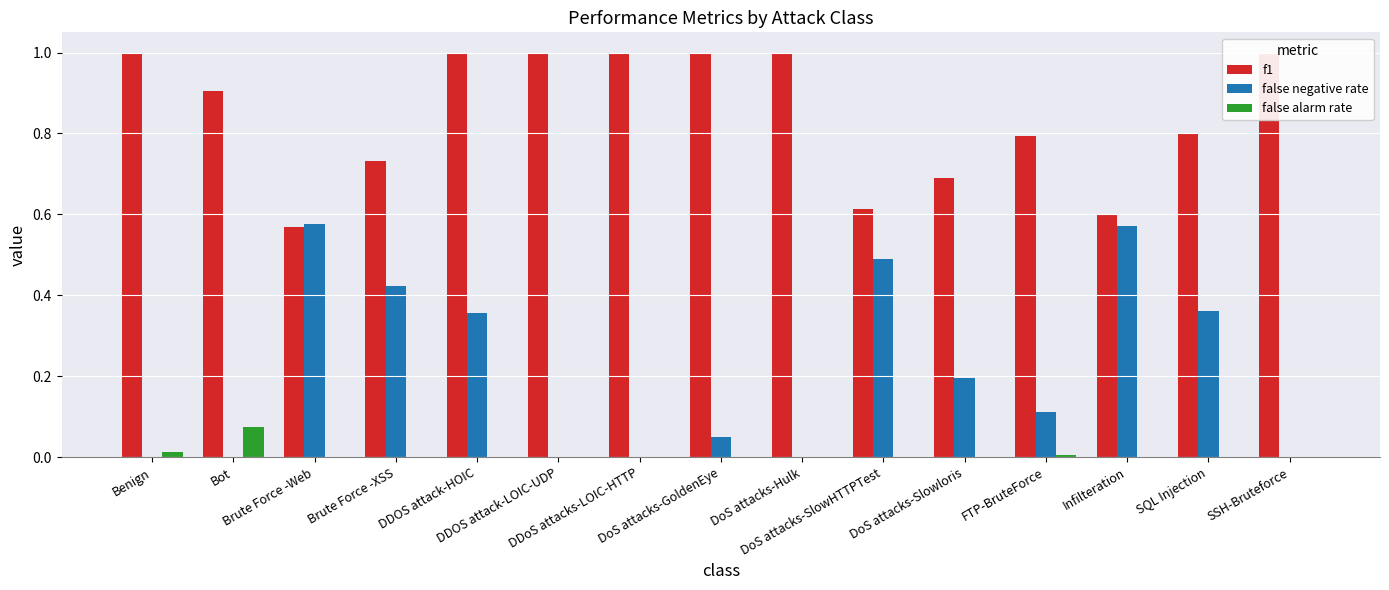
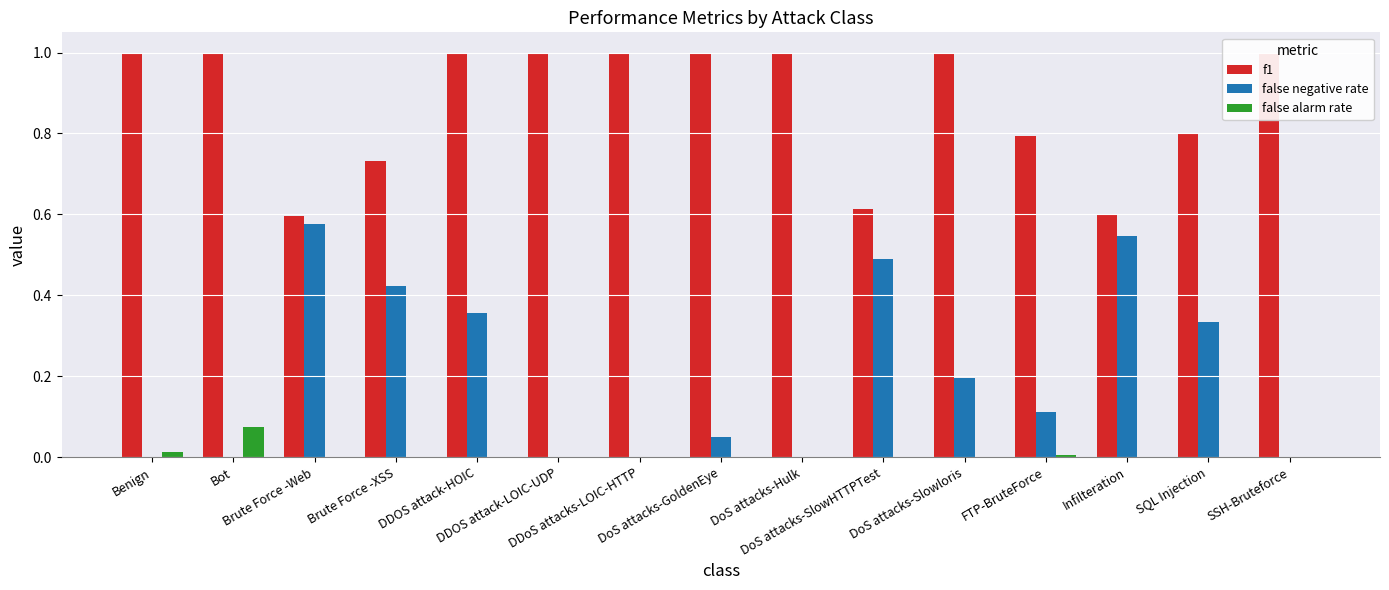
  {
    "f1": {
      "Benign": 1.00,
-     "Bot": 0.90,
-     "Brute Force -Web": 0.57,
+     "Bot": 1.00,
+     "Brute Force -Web": 0.60,
      "Brute Force -XSS": 0.73,
      "DDOS attack-HOIC": 1.00,
      "DDOS attack-LOIC-UDP": 1.00,
      "DDoS attacks-LOIC-HTTP": 1.00,
      "DoS attacks-GoldenEye": 1.00,
      "DoS attacks-Hulk": 1.00,
      "DoS attacks-SlowHTTPTest": 0.61,
-     "DoS attacks-Slowloris": 0.69,
+     "DoS attacks-Slowloris": 1.00,
      "FTP-BruteForce": 0.79,
      "Infilteration": 0.60,
      "SQL Injection": 0.80
    },
    "false negative rate": {
      "Brute Force -Web": 0.58,
      "Brute Force -XSS": 0.42,
      "DDOS attack-HOIC": 0.36,
      "DDOS attack-LOIC-UDP": 0.00,
      "DoS attacks-GoldenEye": 0.05,
      "DoS attacks-Hulk": 0.00,
      "DoS attacks-SlowHTTPTest": 0.49,
      "DoS attacks-Slowloris": 0.20,
      "FTP-BruteForce": 0.11,
-     "Infilteration": 0.57,
-     "SQL Injection": 0.36
+     "Infilteration": 0.55,
+     "SQL Injection": 0.33
    },
    "false alarm rate": {
      "Benign": 0.01,
      "Bot": 0.08,
      "Brute Force -Web": 0.00,
      "Brute Force -XSS": 0.00,
      "DDOS attack-LOIC-UDP": 0.00,
      "DoS attacks-GoldenEye": 0.00,
      "DoS attacks-Slowloris": 0.00,
      "SQL Injection": 0.00,
      "SSH-Bruteforce": 0.00
    }
  }
